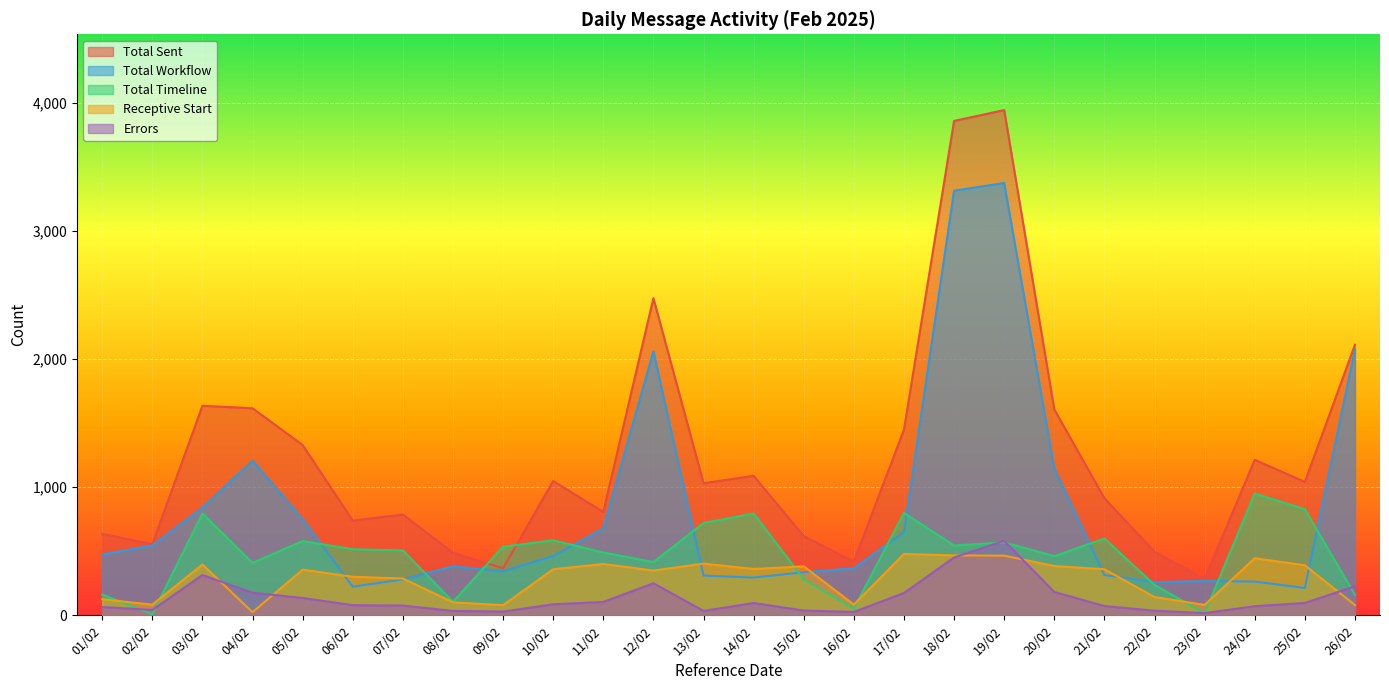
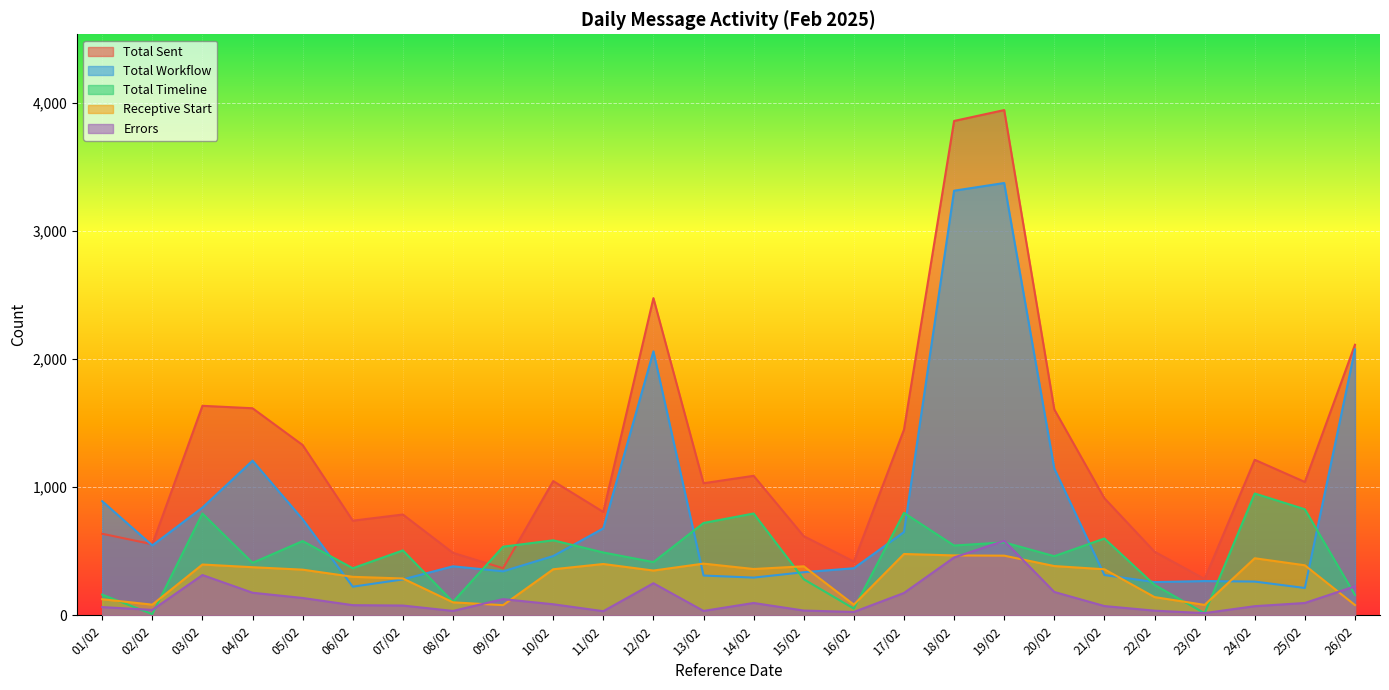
  {
    "Total Sent": {
      "01/02": "640",
      "03/02": "1,630",
      "04/02": "1,620",
      "05/02": "1,330",
      "06/02": "740",
      "07/02": "790",
      "08/02": "490",
      "09/02": "370",
      "10/02": "1,050",
      "11/02": "810",
      "12/02": "2,470",
      "13/02": "1,030",
      "14/02": "1,090",
      "15/02": "620",
      "16/02": "420",
      "17/02": "1,450",
      "18/02": "3,860",
      "19/02": "3,940",
      "20/02": "1,610",
      "21/02": "910",
      "22/02": "500",
      "24/02": "1,210",
      "25/02": "1,040",
      "26/02": "2,110"
    },
    "Total Workflow": {
-     "01/02": "480",
+     "01/02": "890",
      "03/02": "840",
      "04/02": "1,210",
      "05/02": "750",
      "06/02": "220",
      "08/02": "380",
      "09/02": "340",
      "10/02": "460",
      "11/02": "680",
      "12/02": "2,060",
      "13/02": "310",
      "14/02": "290",
      "15/02": "340",
      "16/02": "370",
      "17/02": "650",
      "18/02": "3,310",
      "19/02": "3,370",
      "20/02": "1,150",
      "21/02": "310",
      "22/02": "260",
      "24/02": "260",
      "25/02": "210",
      "26/02": "2,070"
    },
    "Total Timeline": {
      "01/02": "160",
      "02/02": "10",
      "03/02": "790",
      "04/02": "410",
      "05/02": "580",
-     "06/02": "520",
+     "06/02": "370",
      "07/02": "510",
      "09/02": "540",
      "10/02": "590",
      "11/02": "490",
      "12/02": "420",
      "13/02": "720",
      "14/02": "790",
      "15/02": "280",
      "16/02": "50",
      "17/02": "800",
      "18/02": "540",
      "20/02": "460",
      "21/02": "600",
      "22/02": "240",
      "24/02": "950",
      "25/02": "830",
      "26/02": "160"
    },
    "Receptive Start": {
      "01/02": "130",
      "02/02": "80",
      "03/02": "400",
-     "04/02": "20",
+     "04/02": "380",
      "05/02": "360",
      "06/02": "300",
      "09/02": "80",
      "10/02": "360",
      "11/02": "400",
      "12/02": "350",
      "13/02": "400",
      "14/02": "360",
      "15/02": "380",
      "16/02": "80",
      "17/02": "480",
      "19/02": "470",
      "20/02": "380",
      "21/02": "360",
      "22/02": "140",
      "23/02": "80",
      "24/02": "450",
      "25/02": "390",
      "26/02": "80"
    },
    "Errors": {
      "01/02": "60",
      "02/02": "40",
      "03/02": "310",
      "04/02": "180",
      "05/02": "140",
      "06/02": "80",
      "07/02": "80",
      "08/02": "30",
-     "09/02": "30",
+     "09/02": "130",
      "10/02": "90",
-     "11/02": "100",
+     "11/02": "30",
      "12/02": "250",
      "13/02": "30",
      "14/02": "100",
      "15/02": "40",
      "16/02": "30",
      "17/02": "170",
      "20/02": "180",
      "21/02": "70",
      "22/02": "40",
      "24/02": "70",
      "25/02": "100",
      "26/02": "230"
    }
  }
